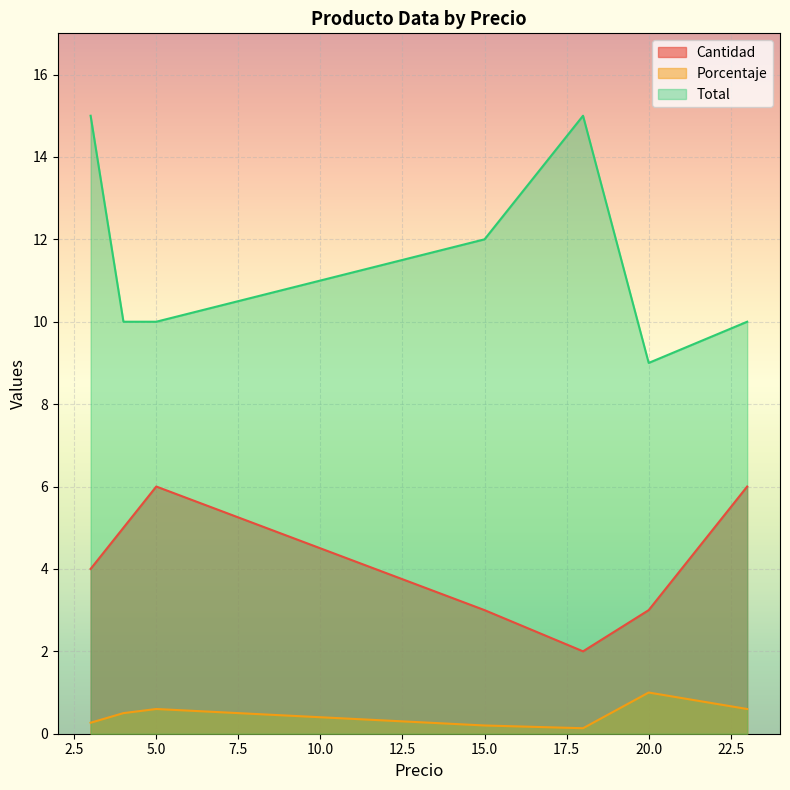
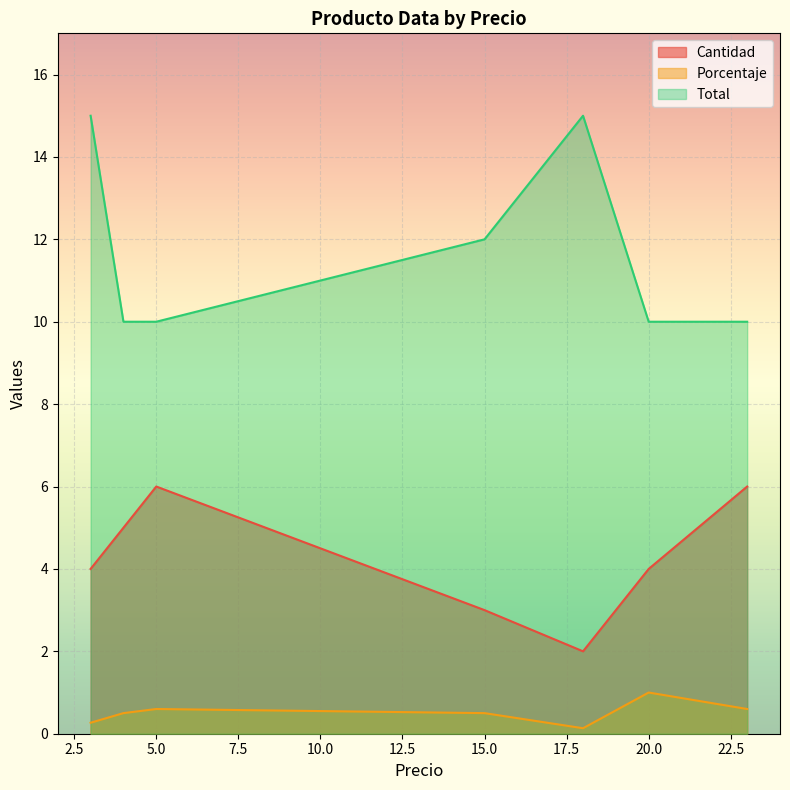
  {
    "Cantidad": {
      "5.0": 6,
      "15.0": 3,
-     "20.0": 3
+     "20.0": 4
    },
    "Porcentaje": {
      "5.0": 0.6,
-     "15.0": 0.2,
+     "15.0": 0.5,
      "20.0": 1.0
    },
    "Total": {
      "5.0": 10,
      "15.0": 12,
-     "20.0": 9
+     "20.0": 10
    }
  }
